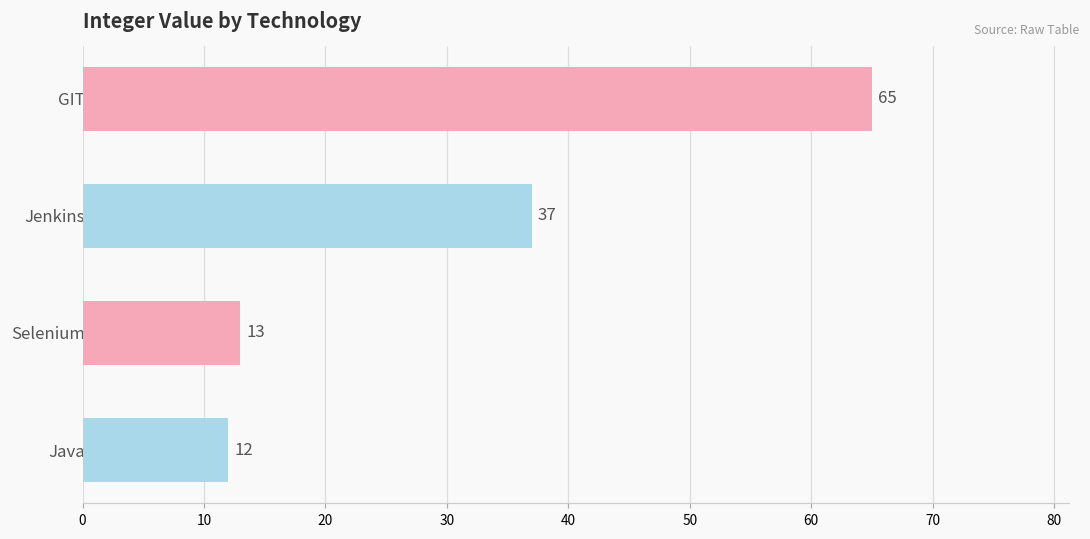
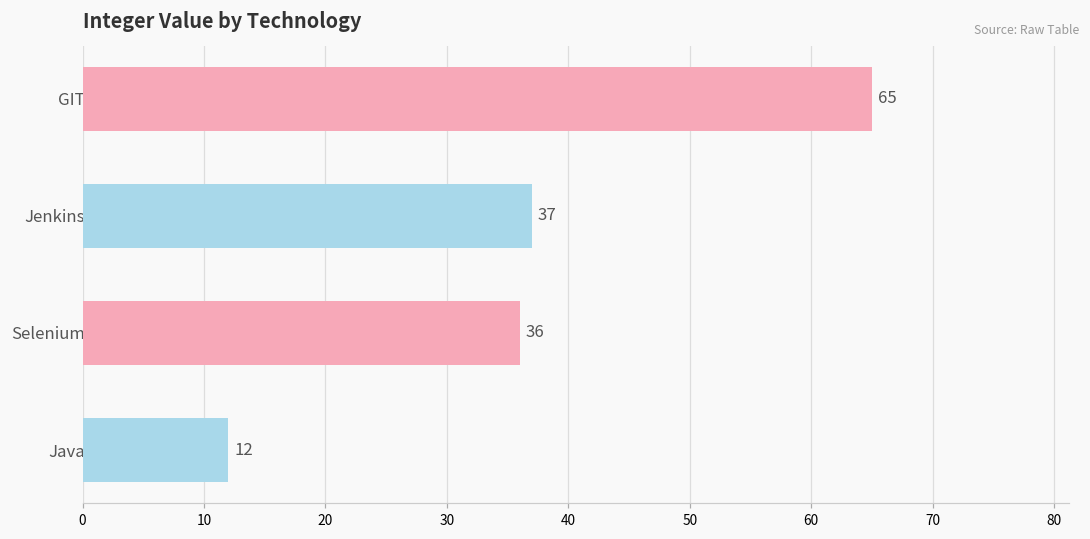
  {
    "GIT": 65,
    "Jenkins": 37,
-   "Selenium": 13,
+   "Selenium": 36,
    "Java": 12
  }
